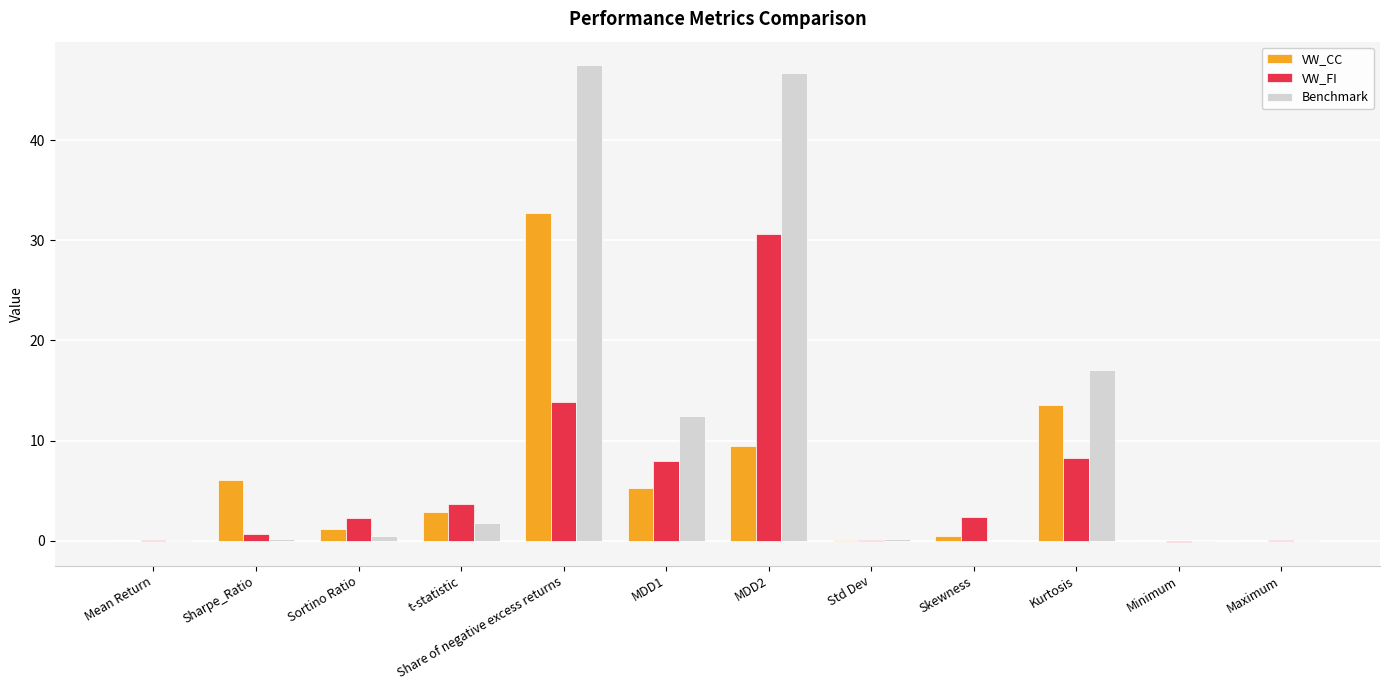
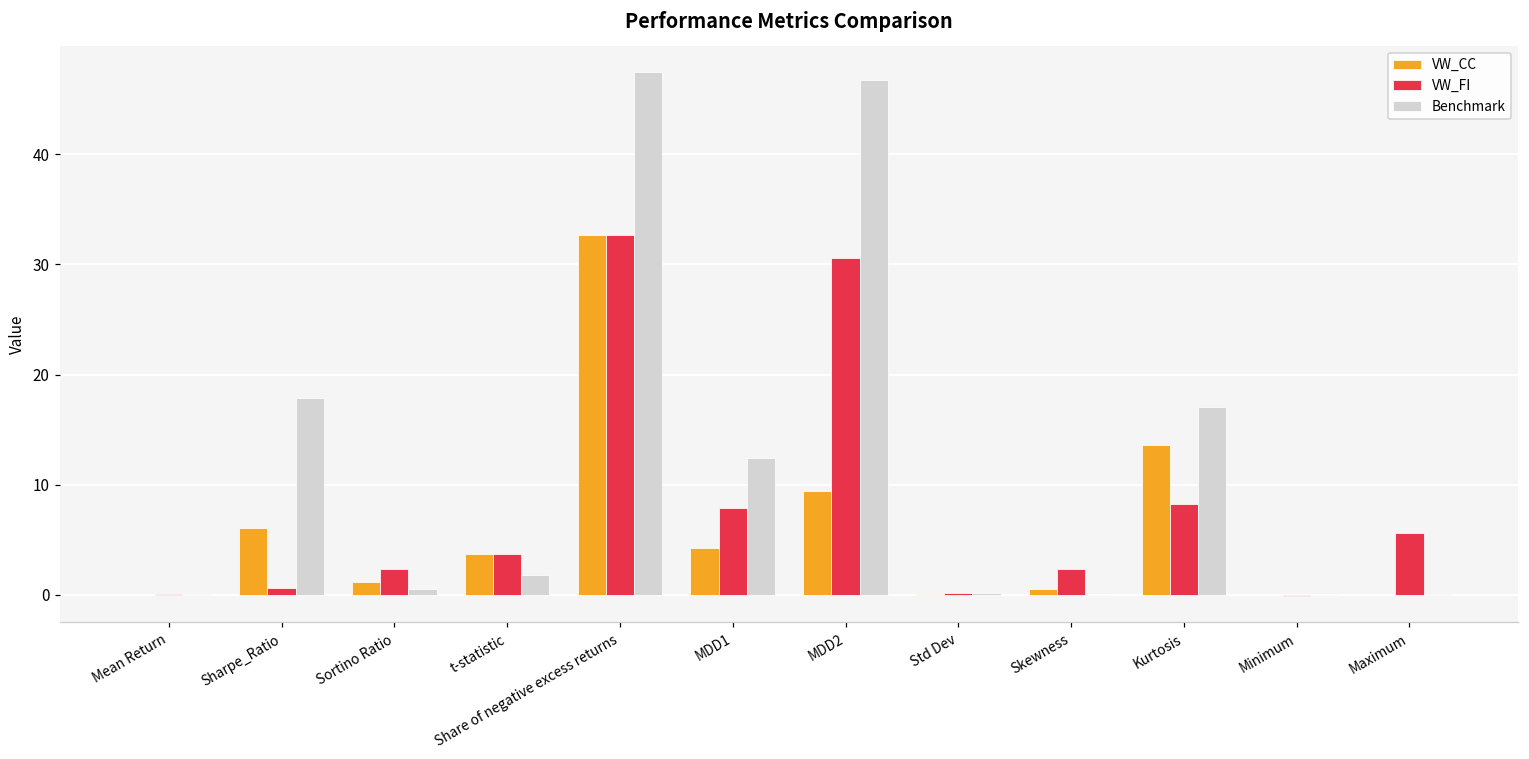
  {
    "VW_CC": {
      "Sharpe_Ratio": 6.0,
      "Sortino Ratio": 1.2,
-     "t-statistic": 2.9,
+     "t-statistic": 3.7,
      "Share of negative excess returns": 32.7,
-     "MDD1": 5.3,
+     "MDD1": 4.3,
      "MDD2": 9.4,
      "Skewness": 0.5,
      "Kurtosis": 13.6
    },
    "VW_FI": {
      "Sharpe_Ratio": 0.7,
      "Sortino Ratio": 2.3,
      "t-statistic": 3.7,
-     "Share of negative excess returns": 13.9,
+     "Share of negative excess returns": 32.7,
      "MDD1": 7.9,
      "MDD2": 30.6,
      "Skewness": 2.4,
      "Kurtosis": 8.2,
-     "Maximum": 0.1
+     "Maximum": 5.6
    },
    "Benchmark": {
-     "Sharpe_Ratio": 0.2,
+     "Sharpe_Ratio": 17.9,
      "Sortino Ratio": 0.5,
      "t-statistic": 1.8,
      "Share of negative excess returns": 47.4,
      "MDD1": 12.4,
      "MDD2": 46.7,
      "Kurtosis": 17.1
    }
  }
